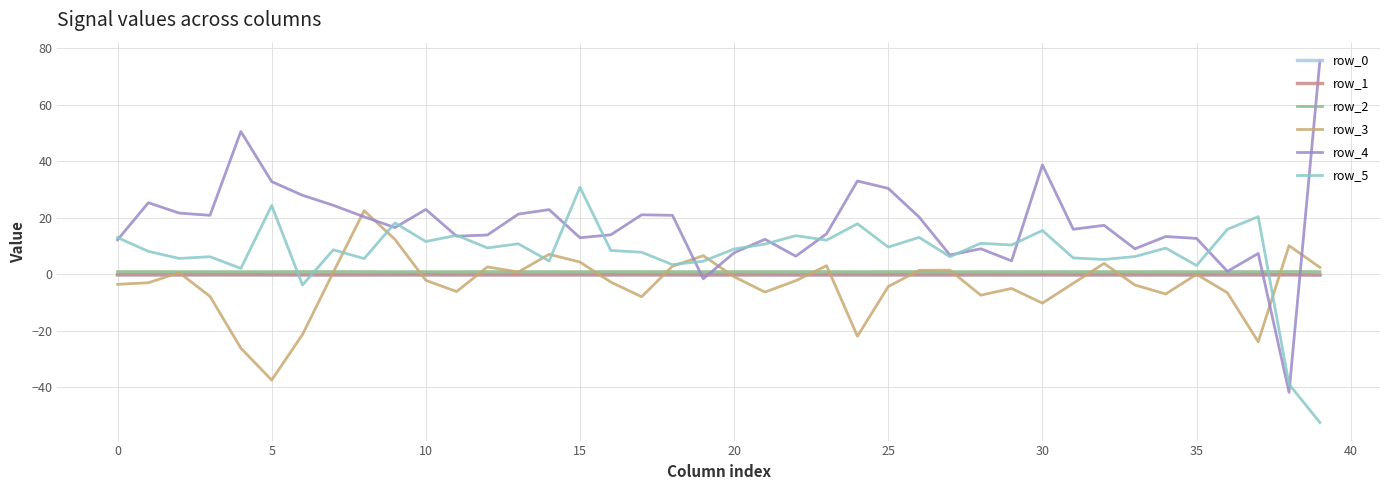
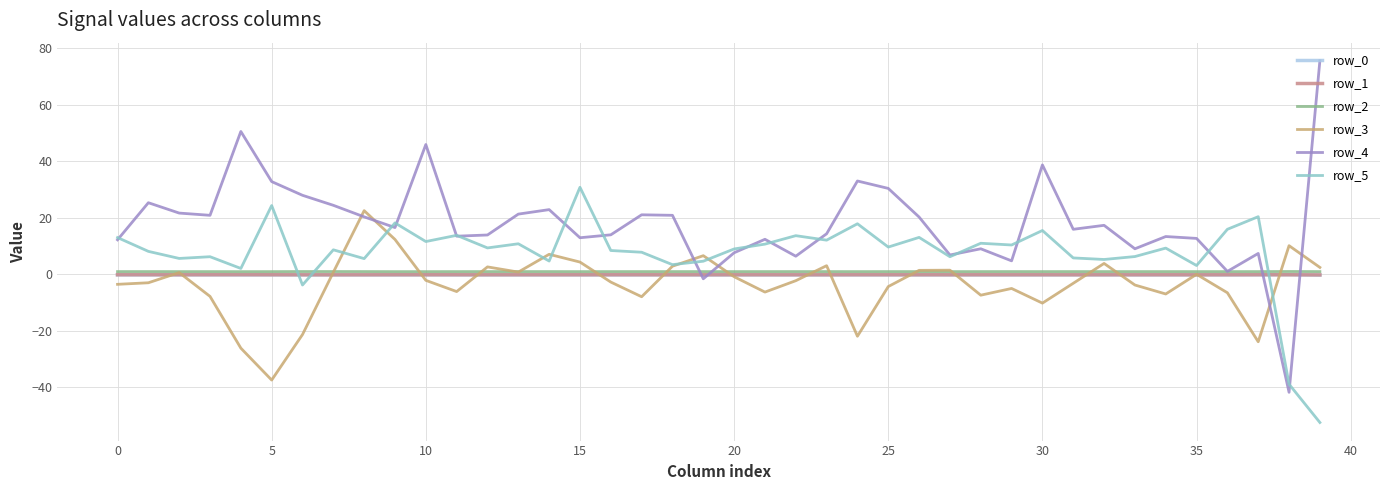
  {
    "row_2": {
      "0": 1,
      "5": 1,
      "10": 1,
      "15": 1,
      "20": 1,
      "25": 1,
      "30": 1,
      "35": 1
    },
    "row_4": {
      "5": 33,
-     "10": 23,
+     "10": 46,
      "15": 13,
      "20": 8,
      "25": 30,
      "30": 39,
      "35": 13
    },
    "row_5": {
      "5": 24,
      "10": 12,
      "15": 31,
      "20": 9,
      "25": 10,
      "30": 16,
      "35": 3
    }
  }
